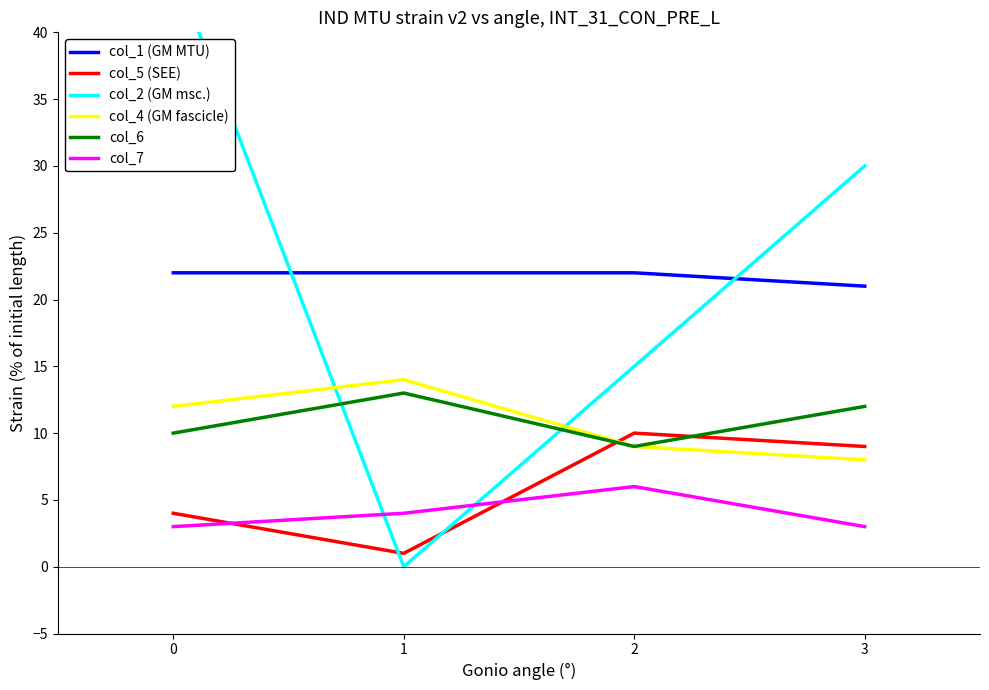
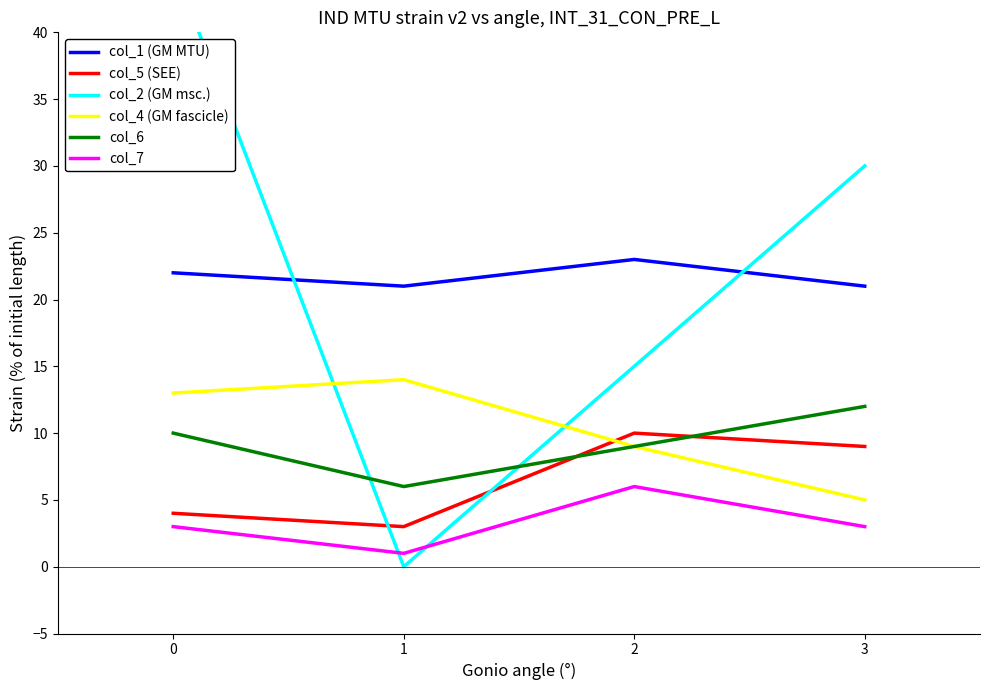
  {
    "col_1 (GM MTU)": {
      "0": 22,
-     "1": 22,
-     "2": 22,
+     "1": 21,
+     "2": 23,
      "3": 21
    },
    "col_5 (SEE)": {
      "0": 4,
-     "1": 1,
+     "1": 3,
      "2": 10,
      "3": 9
    },
    "col_2 (GM msc.)": {
      "1": 0,
      "2": 15,
      "3": 30
    },
    "col_4 (GM fascicle)": {
-     "0": 12,
+     "0": 13,
      "1": 14,
-     "3": 8
+     "3": 5
    },
    "col_6": {
      "0": 10,
-     "1": 13,
+     "1": 6,
      "3": 12
    },
    "col_7": {
      "0": 3,
-     "1": 4,
+     "1": 1,
      "2": 6,
      "3": 3
    }
  }
